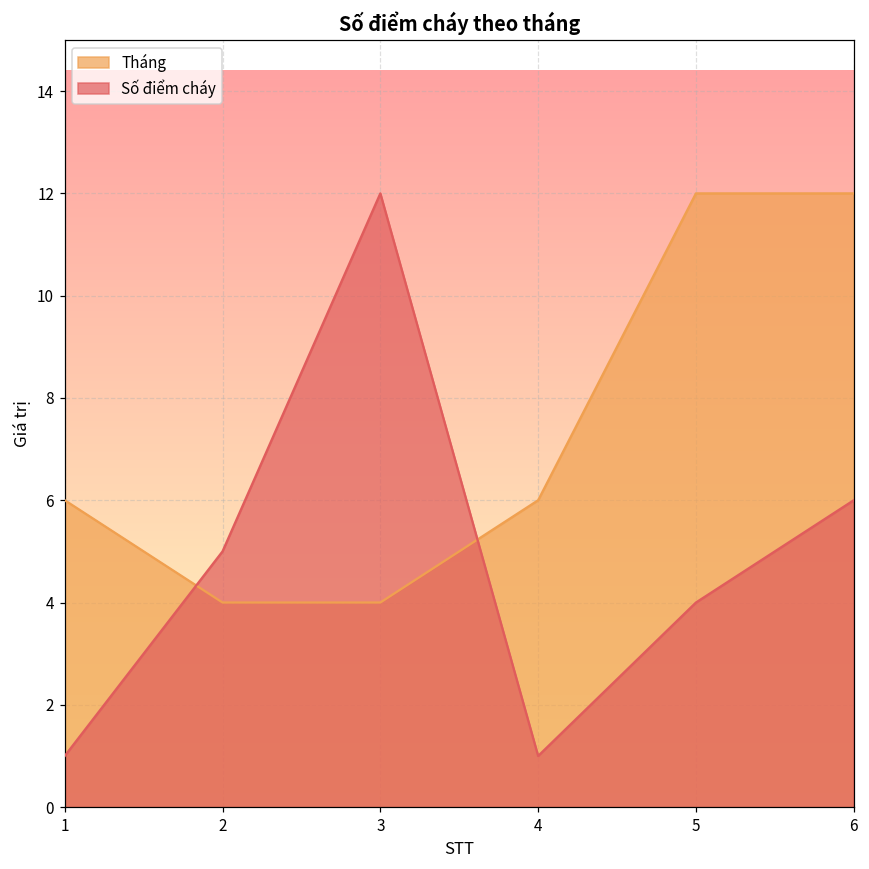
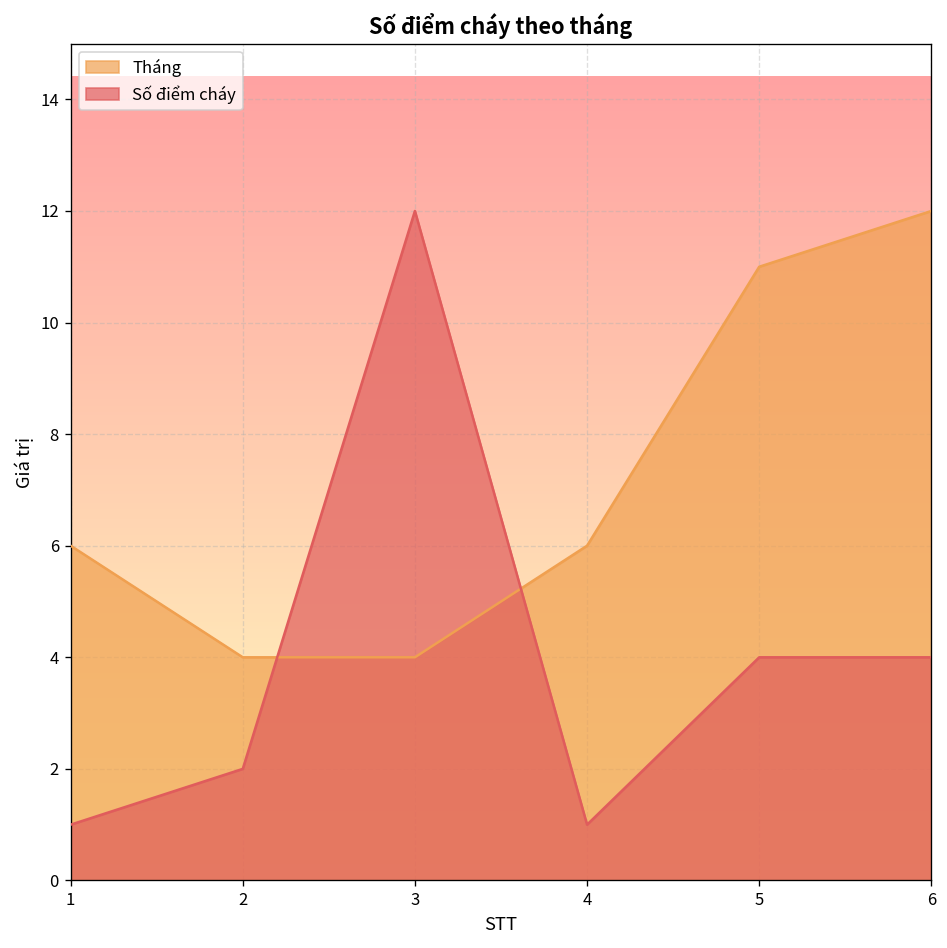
  {
    "Tháng": {
      "1": 6,
      "2": 4,
      "3": 4,
      "4": 6,
-     "5": 12,
+     "5": 11,
      "6": 12
    },
    "Số điểm cháy": {
      "1": 1,
-     "2": 5,
+     "2": 2,
      "3": 12,
      "4": 1,
      "5": 4,
-     "6": 6
+     "6": 4
    }
  }
